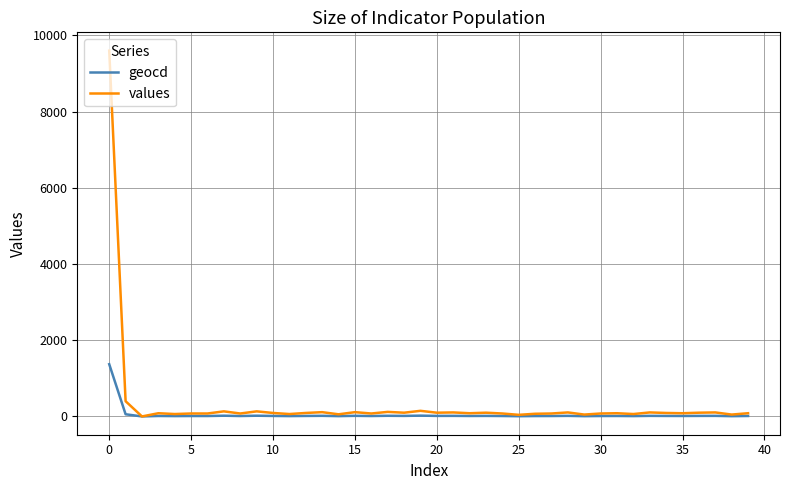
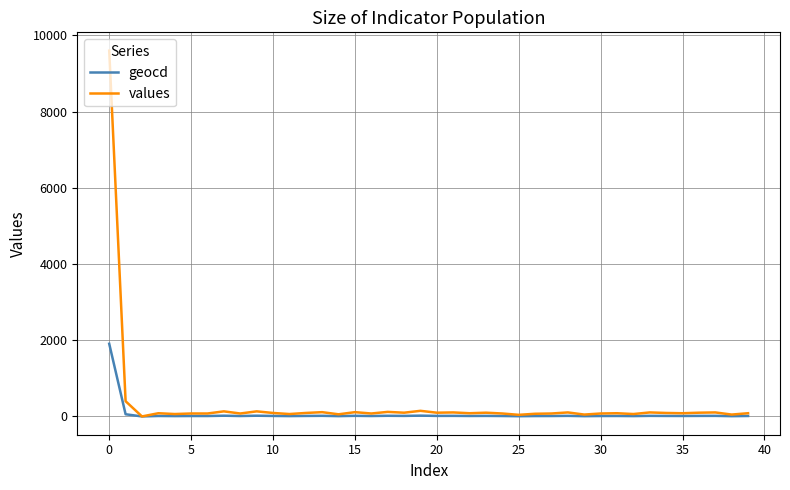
  {
    "geocd": {
-     "0": 1400,
+     "0": 1900,
      "10": 0,
      "15": 0,
      "20": 0,
      "35": 0
    },
    "values": {
      "10": 100,
      "15": 100,
      "20": 100,
      "35": 100
    }
  }
